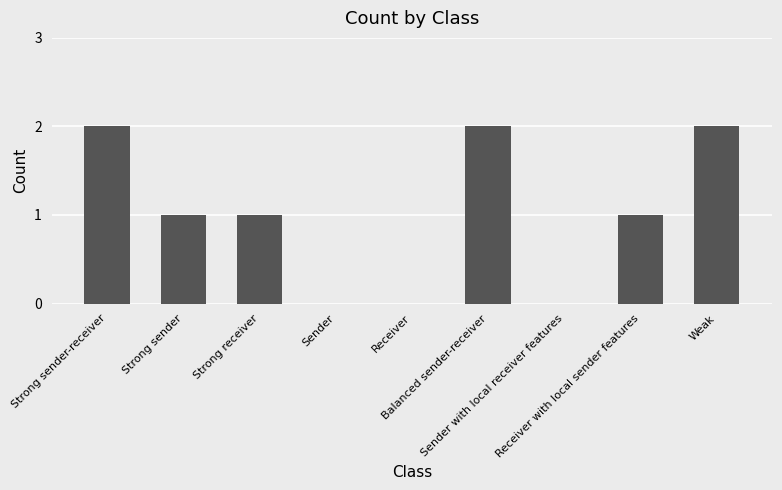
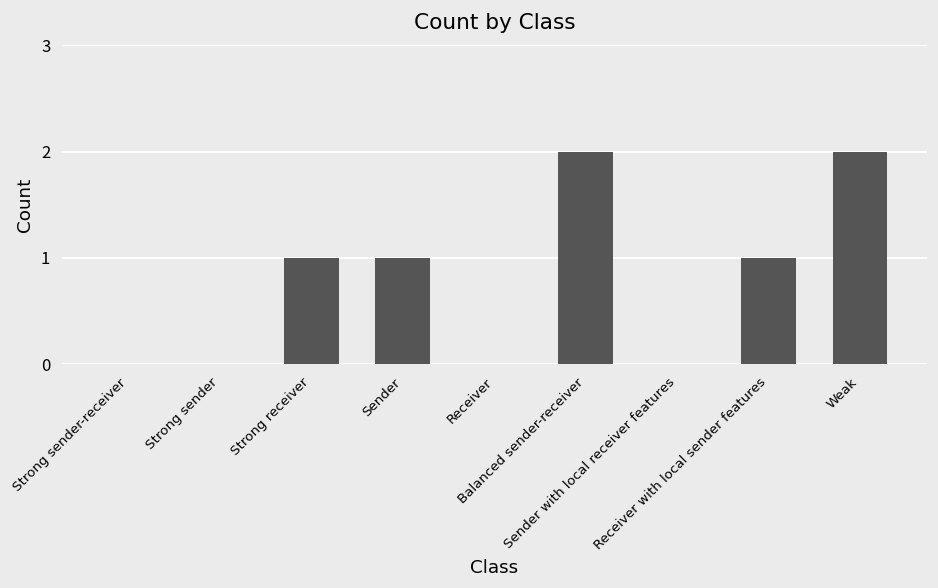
  {
-   "Strong sender-receiver": 2,
-   "Strong sender": 1,
+   "Strong sender-receiver": 0,
+   "Strong sender": 0,
    "Strong receiver": 1,
-   "Sender": 0,
+   "Sender": 1,
    "Receiver": 0,
    "Balanced sender-receiver": 2,
    "Sender with local receiver features": 0,
    "Receiver with local sender features": 1,
    "Weak": 2
  }
